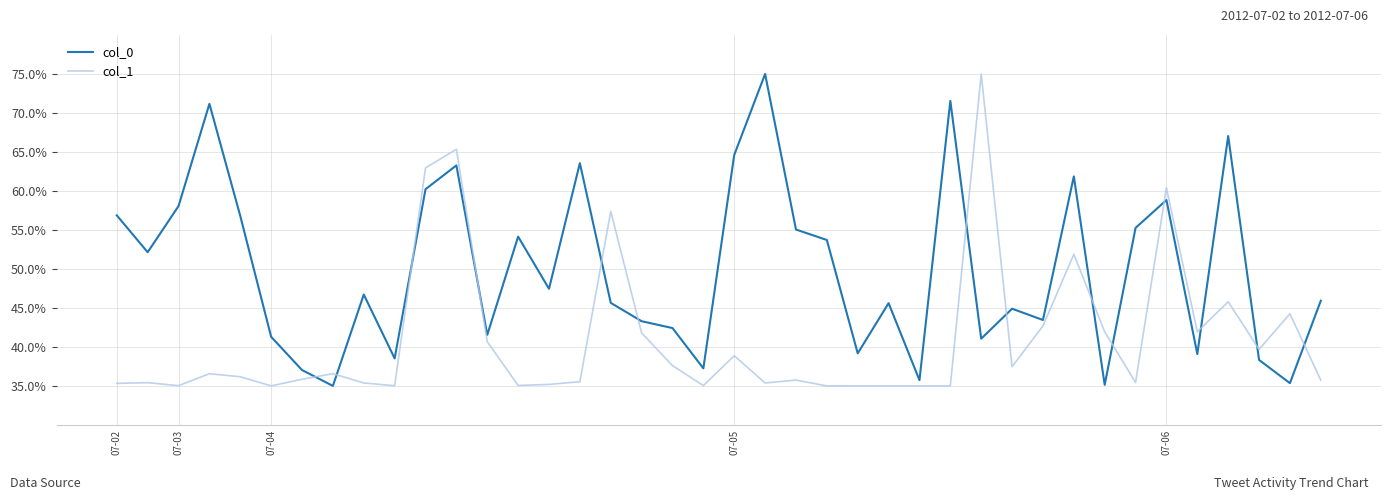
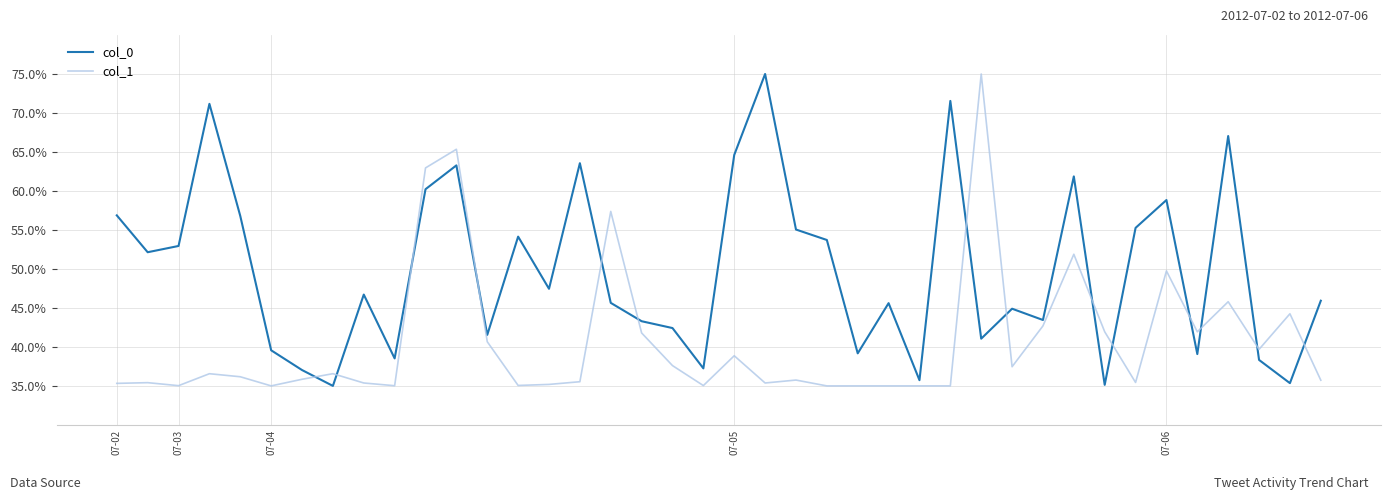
  {
    "col_0": {
      "07-02": "57%",
-     "07-03": "58%",
-     "07-04": "41%",
+     "07-03": "53%",
+     "07-04": "40%",
      "07-05": "65%",
      "07-06": "59%"
    },
    "col_1": {
      "07-02": "35%",
      "07-03": "35%",
      "07-04": "35%",
      "07-05": "39%",
-     "07-06": "60%"
+     "07-06": "50%"
    }
  }
